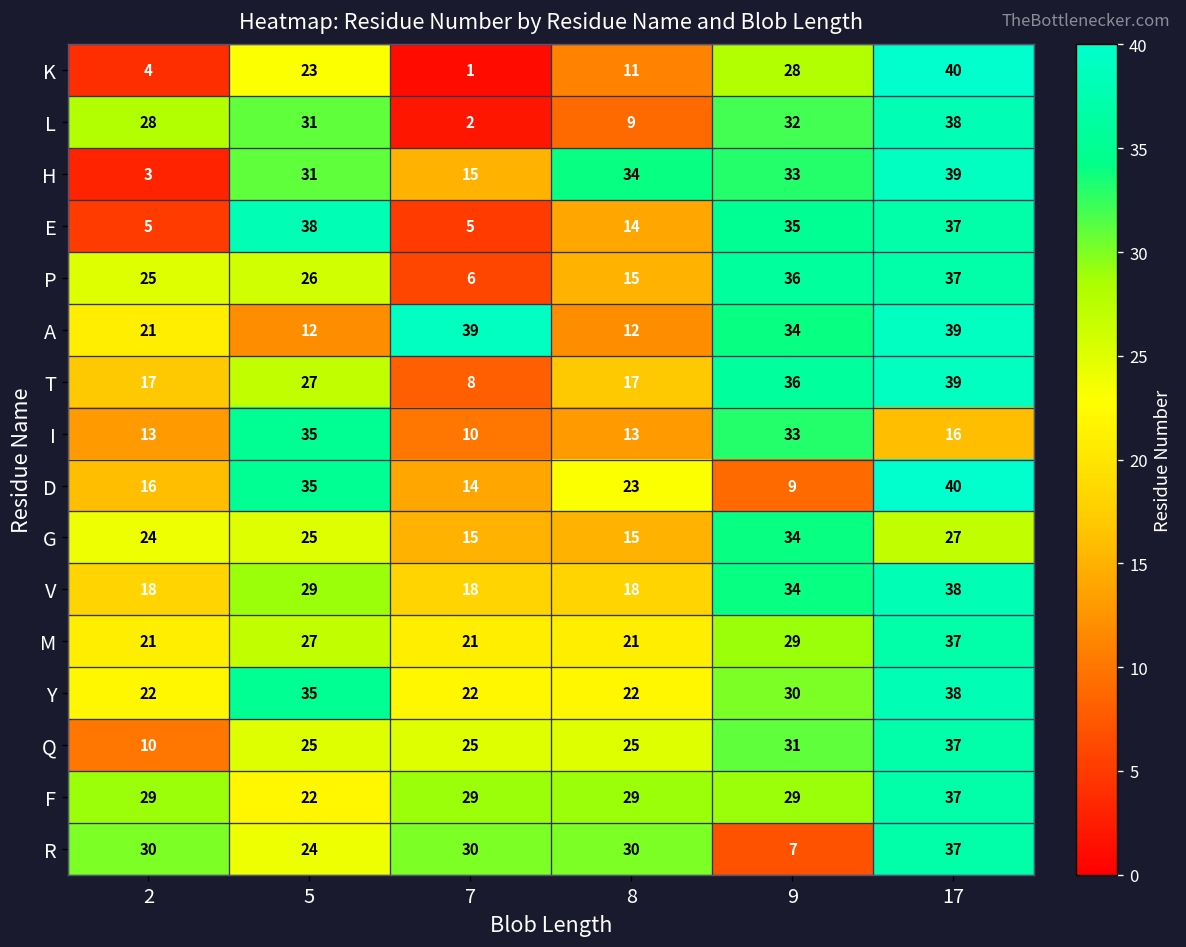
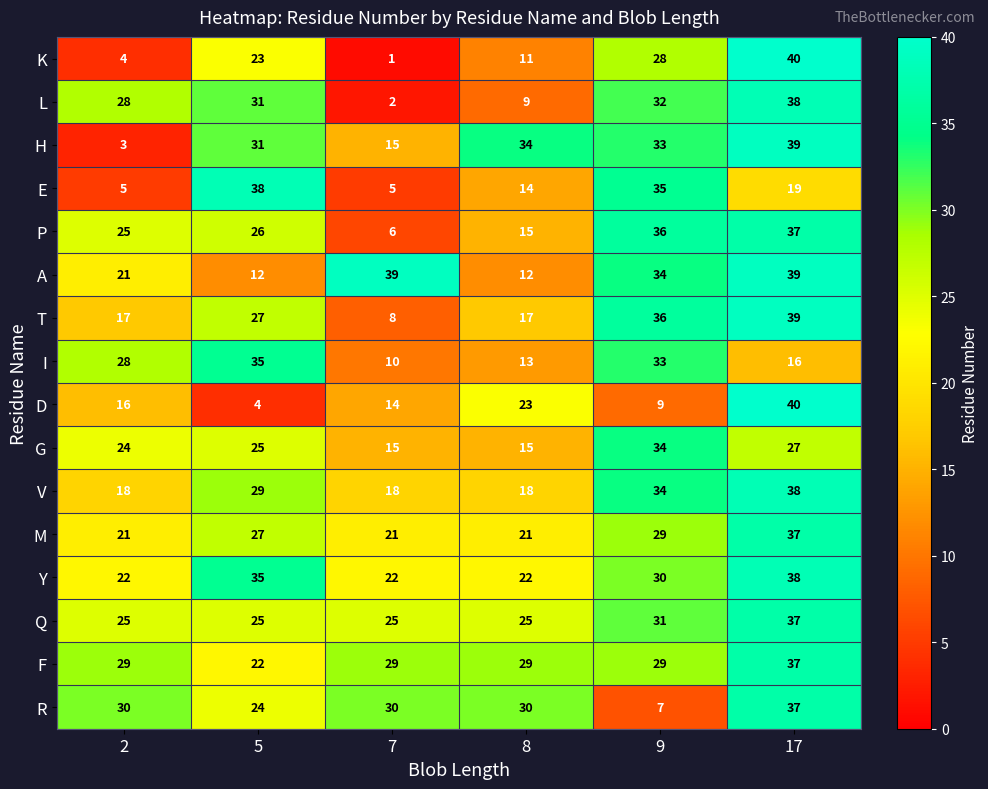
  {
    "K": {
      "2": 4,
      "5": 23,
      "7": 1,
      "8": 11,
      "9": 28,
      "17": 40
    },
    "L": {
      "2": 28,
      "5": 31,
      "7": 2,
      "8": 9,
      "9": 32,
      "17": 38
    },
    "H": {
      "2": 3,
      "5": 31,
      "7": 15,
      "8": 34,
      "9": 33,
      "17": 39
    },
    "E": {
      "2": 5,
      "5": 38,
      "7": 5,
      "8": 14,
      "9": 35,
-     "17": 37
+     "17": 19
    },
    "P": {
      "2": 25,
      "5": 26,
      "7": 6,
      "8": 15,
      "9": 36,
      "17": 37
    },
    "A": {
      "2": 21,
      "5": 12,
      "7": 39,
      "8": 12,
      "9": 34,
      "17": 39
    },
    "T": {
      "2": 17,
      "5": 27,
      "7": 8,
      "8": 17,
      "9": 36,
      "17": 39
    },
    "I": {
-     "2": 13,
+     "2": 28,
      "5": 35,
      "7": 10,
      "8": 13,
      "9": 33,
      "17": 16
    },
    "D": {
      "2": 16,
-     "5": 35,
+     "5": 4,
      "7": 14,
      "8": 23,
      "9": 9,
      "17": 40
    },
    "G": {
      "2": 24,
      "5": 25,
      "7": 15,
      "8": 15,
      "9": 34,
      "17": 27
    },
    "V": {
      "2": 18,
      "5": 29,
      "7": 18,
      "8": 18,
      "9": 34,
      "17": 38
    },
    "M": {
      "2": 21,
      "5": 27,
      "7": 21,
      "8": 21,
      "9": 29,
      "17": 37
    },
    "Y": {
      "2": 22,
      "5": 35,
      "7": 22,
      "8": 22,
      "9": 30,
      "17": 38
    },
    "Q": {
-     "2": 10,
+     "2": 25,
      "5": 25,
      "7": 25,
      "8": 25,
      "9": 31,
      "17": 37
    },
    "F": {
      "2": 29,
      "5": 22,
      "7": 29,
      "8": 29,
      "9": 29,
      "17": 37
    },
    "R": {
      "2": 30,
      "5": 24,
      "7": 30,
      "8": 30,
      "9": 7,
      "17": 37
    }
  }
